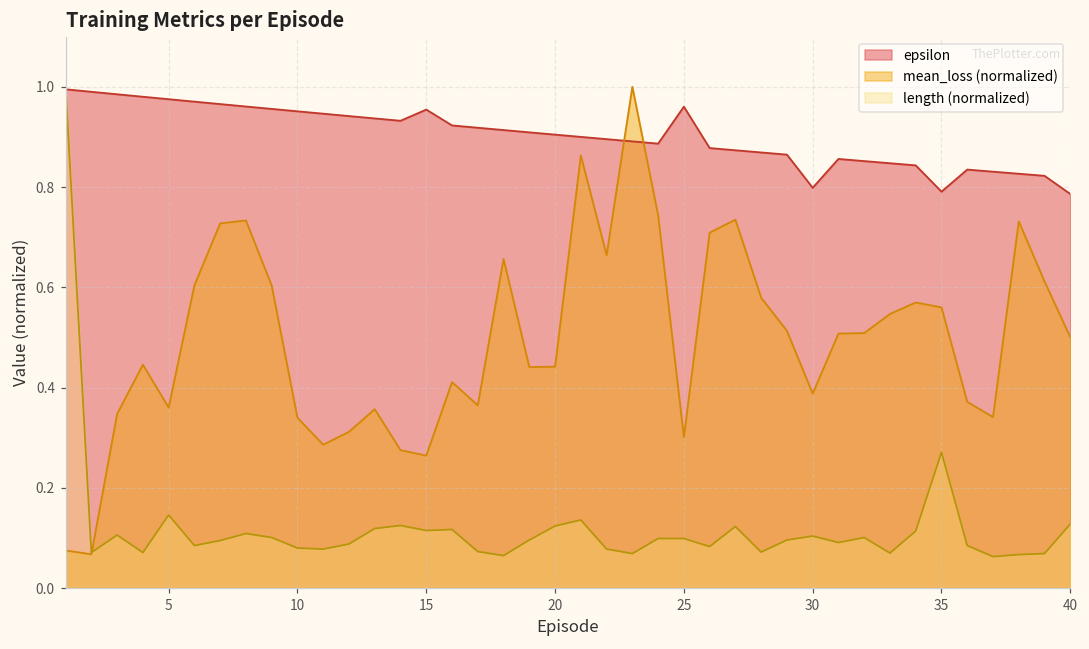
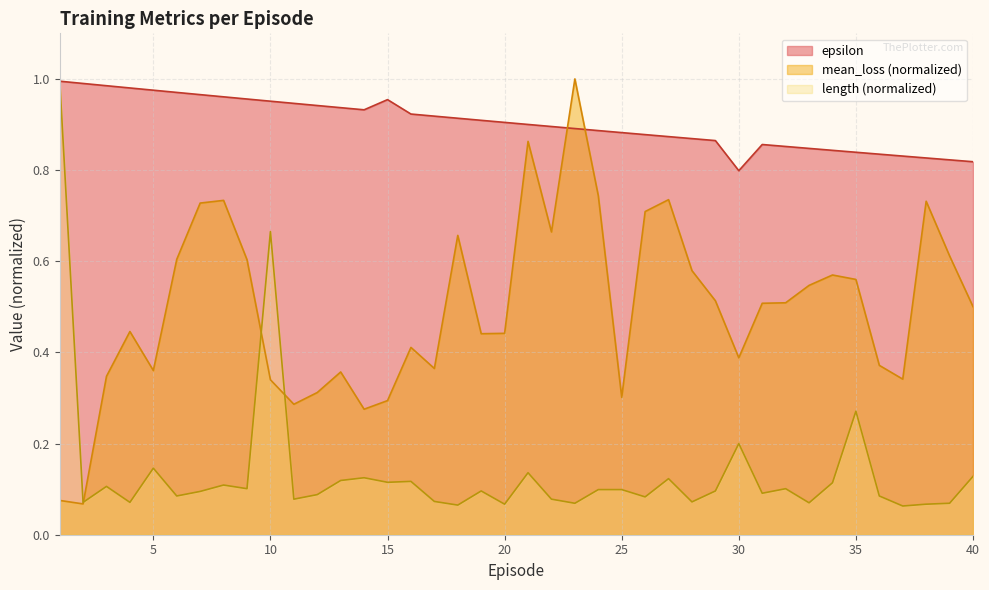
  {
    "epsilon": {
      "5": 0.98,
      "10": 0.95,
      "15": 0.95,
      "20": 0.90,
-     "25": 0.96,
+     "25": 0.88,
      "30": 0.80,
-     "35": 0.79,
-     "40": 0.79
+     "35": 0.84,
+     "40": 0.82
    },
    "mean_loss (normalized)": {
      "5": 0.36,
      "10": 0.34,
-     "15": 0.26,
+     "15": 0.29,
      "20": 0.44,
      "25": 0.30,
      "30": 0.39,
      "35": 0.56,
      "40": 0.50
    },
    "length (normalized)": {
      "5": 0.15,
-     "10": 0.08,
+     "10": 0.67,
      "15": 0.12,
-     "20": 0.12,
+     "20": 0.07,
      "25": 0.10,
-     "30": 0.10,
+     "30": 0.20,
      "35": 0.27,
      "40": 0.13
    }
  }
